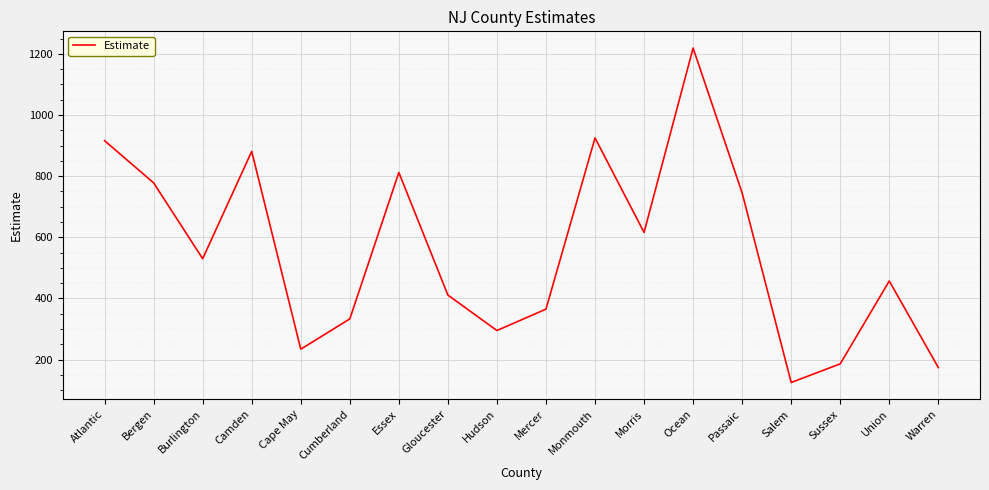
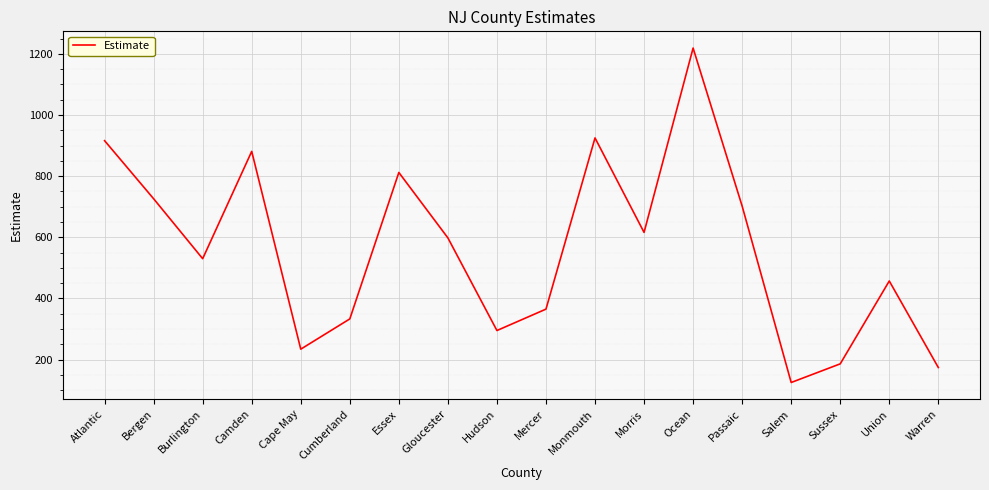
  {
    "Atlantic": 920,
-   "Bergen": 780,
+   "Bergen": 730,
    "Burlington": 530,
    "Camden": 880,
    "Cape May": 230,
    "Cumberland": 330,
    "Essex": 810,
-   "Gloucester": 410,
+   "Gloucester": 600,
    "Hudson": 300,
    "Mercer": 370,
    "Monmouth": 930,
    "Morris": 620,
    "Ocean": 1220,
-   "Passaic": 750,
+   "Passaic": 700,
    "Salem": 130,
    "Sussex": 190,
    "Union": 460,
    "Warren": 170
  }
